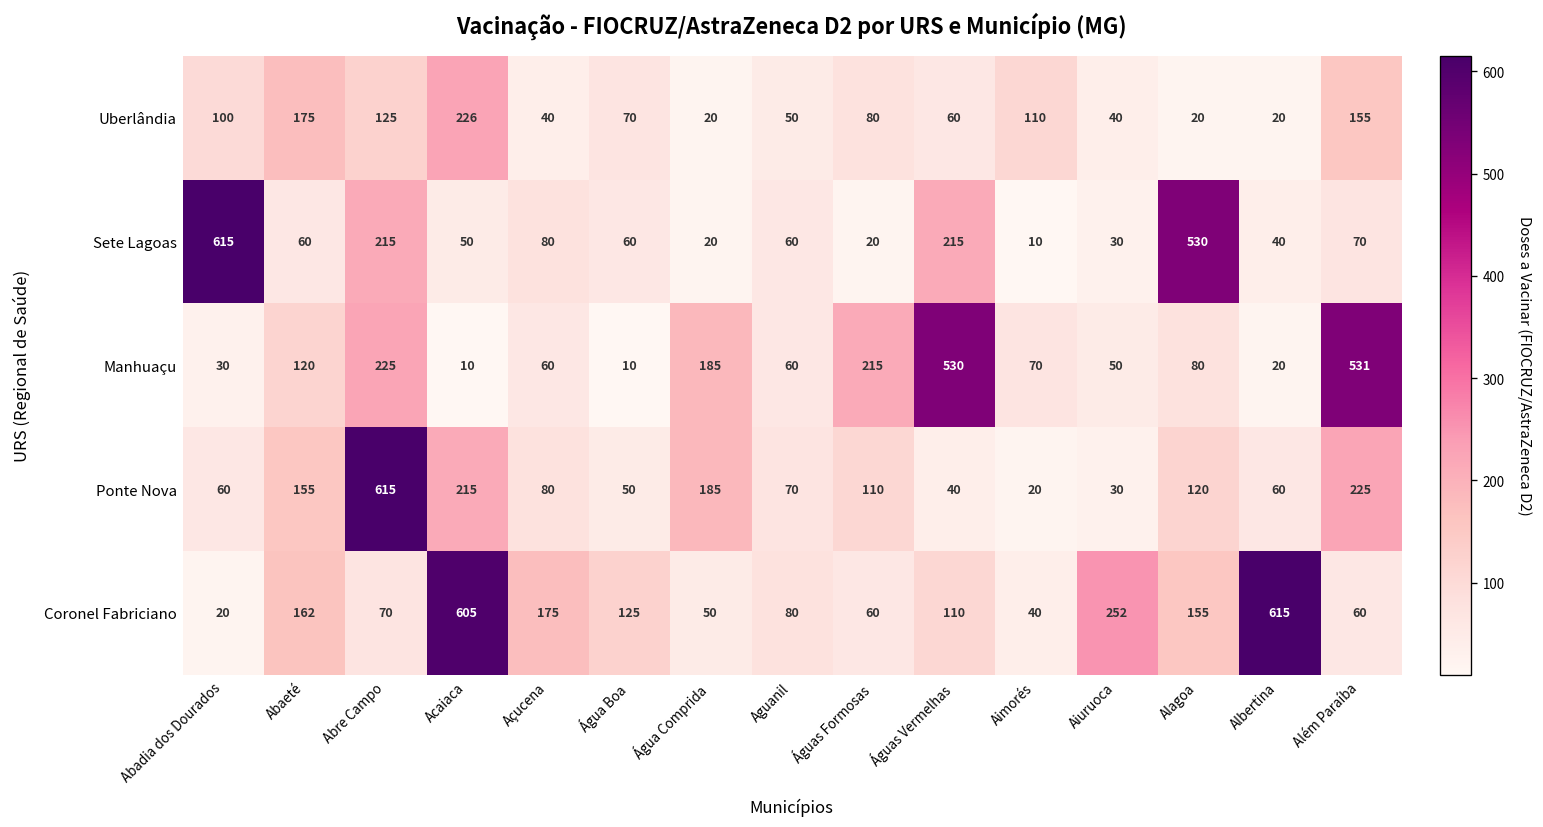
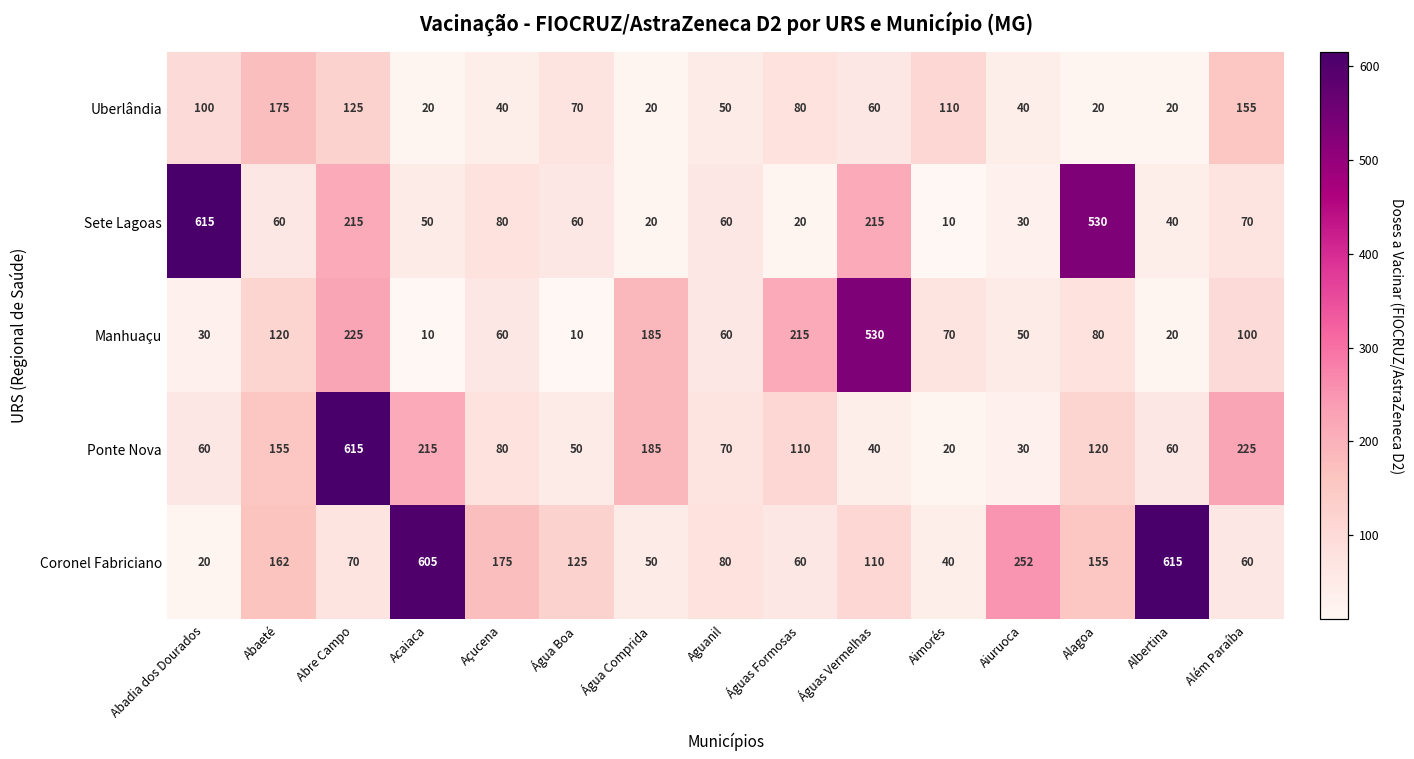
  {
    "Uberlândia": {
      "Abadia dos Dourados": 100,
      "Abaeté": 175,
      "Abre Campo": 125,
-     "Acaiaca": 226,
+     "Acaiaca": 20,
      "Açucena": 40,
      "Água Boa": 70,
      "Água Comprida": 20,
      "Aguanil": 50,
      "Águas Formosas": 80,
      "Águas Vermelhas": 60,
      "Aimorés": 110,
      "Aiuruoca": 40,
      "Alagoa": 20,
      "Albertina": 20,
      "Além Paraíba": 155
    },
    "Sete Lagoas": {
      "Abadia dos Dourados": 615,
      "Abaeté": 60,
      "Abre Campo": 215,
      "Acaiaca": 50,
      "Açucena": 80,
      "Água Boa": 60,
      "Água Comprida": 20,
      "Aguanil": 60,
      "Águas Formosas": 20,
      "Águas Vermelhas": 215,
      "Aimorés": 10,
      "Aiuruoca": 30,
      "Alagoa": 530,
      "Albertina": 40,
      "Além Paraíba": 70
    },
    "Manhuaçu": {
      "Abadia dos Dourados": 30,
      "Abaeté": 120,
      "Abre Campo": 225,
      "Acaiaca": 10,
      "Açucena": 60,
      "Água Boa": 10,
      "Água Comprida": 185,
      "Aguanil": 60,
      "Águas Formosas": 215,
      "Águas Vermelhas": 530,
      "Aimorés": 70,
      "Aiuruoca": 50,
      "Alagoa": 80,
      "Albertina": 20,
-     "Além Paraíba": 531
+     "Além Paraíba": 100
    },
    "Ponte Nova": {
      "Abadia dos Dourados": 60,
      "Abaeté": 155,
      "Abre Campo": 615,
      "Acaiaca": 215,
      "Açucena": 80,
      "Água Boa": 50,
      "Água Comprida": 185,
      "Aguanil": 70,
      "Águas Formosas": 110,
      "Águas Vermelhas": 40,
      "Aimorés": 20,
      "Aiuruoca": 30,
      "Alagoa": 120,
      "Albertina": 60,
      "Além Paraíba": 225
    },
    "Coronel Fabriciano": {
      "Abadia dos Dourados": 20,
      "Abaeté": 162,
      "Abre Campo": 70,
      "Acaiaca": 605,
      "Açucena": 175,
      "Água Boa": 125,
      "Água Comprida": 50,
      "Aguanil": 80,
      "Águas Formosas": 60,
      "Águas Vermelhas": 110,
      "Aimorés": 40,
      "Aiuruoca": 252,
      "Alagoa": 155,
      "Albertina": 615,
      "Além Paraíba": 60
    }
  }
